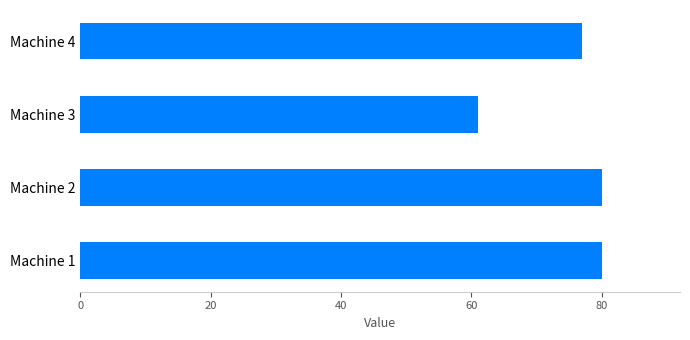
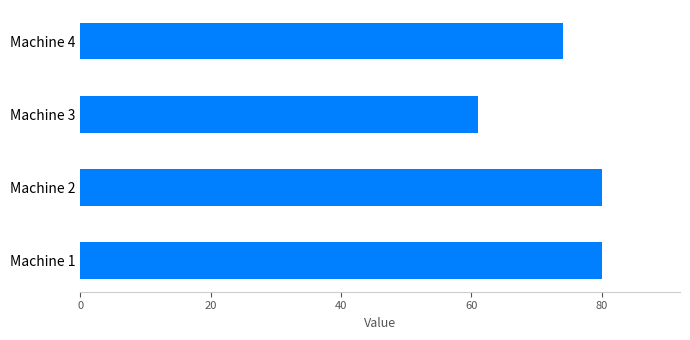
  {
-   "Machine 4": 77,
+   "Machine 4": 74,
    "Machine 3": 61,
    "Machine 2": 80,
    "Machine 1": 80
  }
